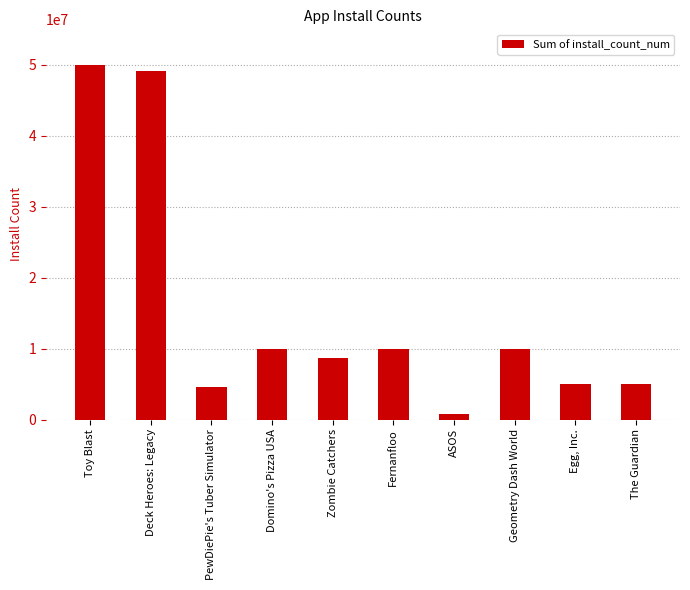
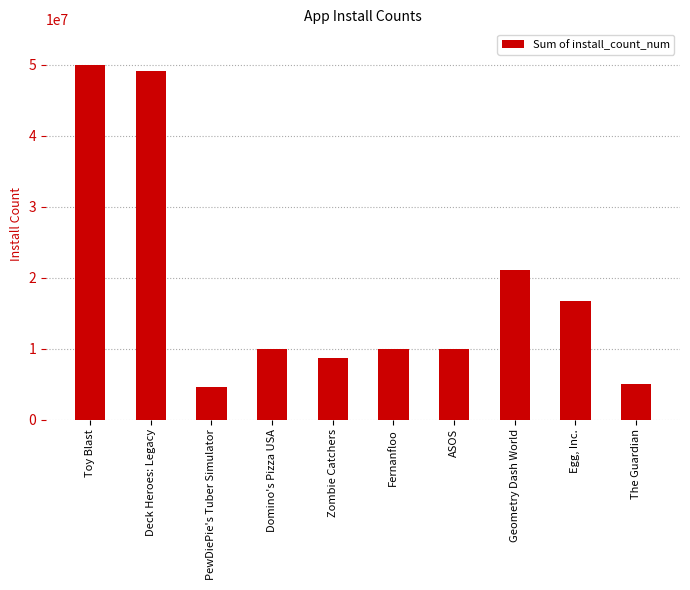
  {
    "Toy Blast": 50000000,
    "Deck Heroes: Legacy": 49000000,
    "PewDiePie's Tuber Simulator": 5000000,
    "Domino's Pizza USA": 10000000,
    "Zombie Catchers": 9000000,
    "Fernanfloo": 10000000,
-   "ASOS": 1000000,
-   "Geometry Dash World": 10000000,
-   "Egg, Inc.": 5000000,
+   "ASOS": 10000000,
+   "Geometry Dash World": 21000000,
+   "Egg, Inc.": 17000000,
    "The Guardian": 5000000
  }
